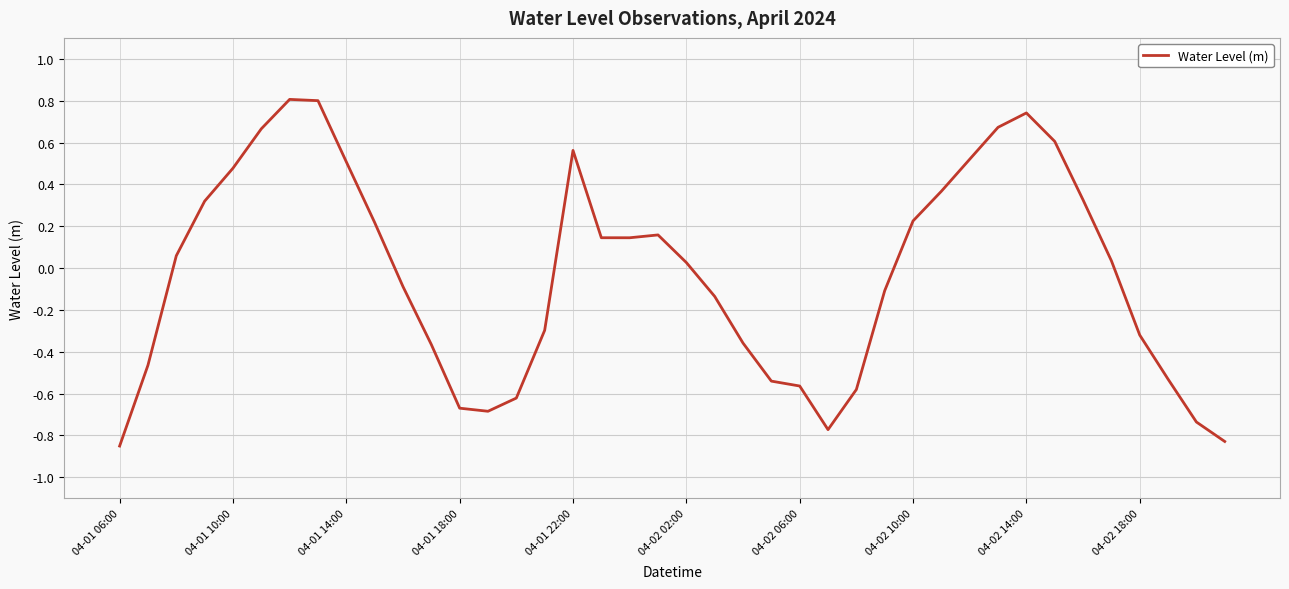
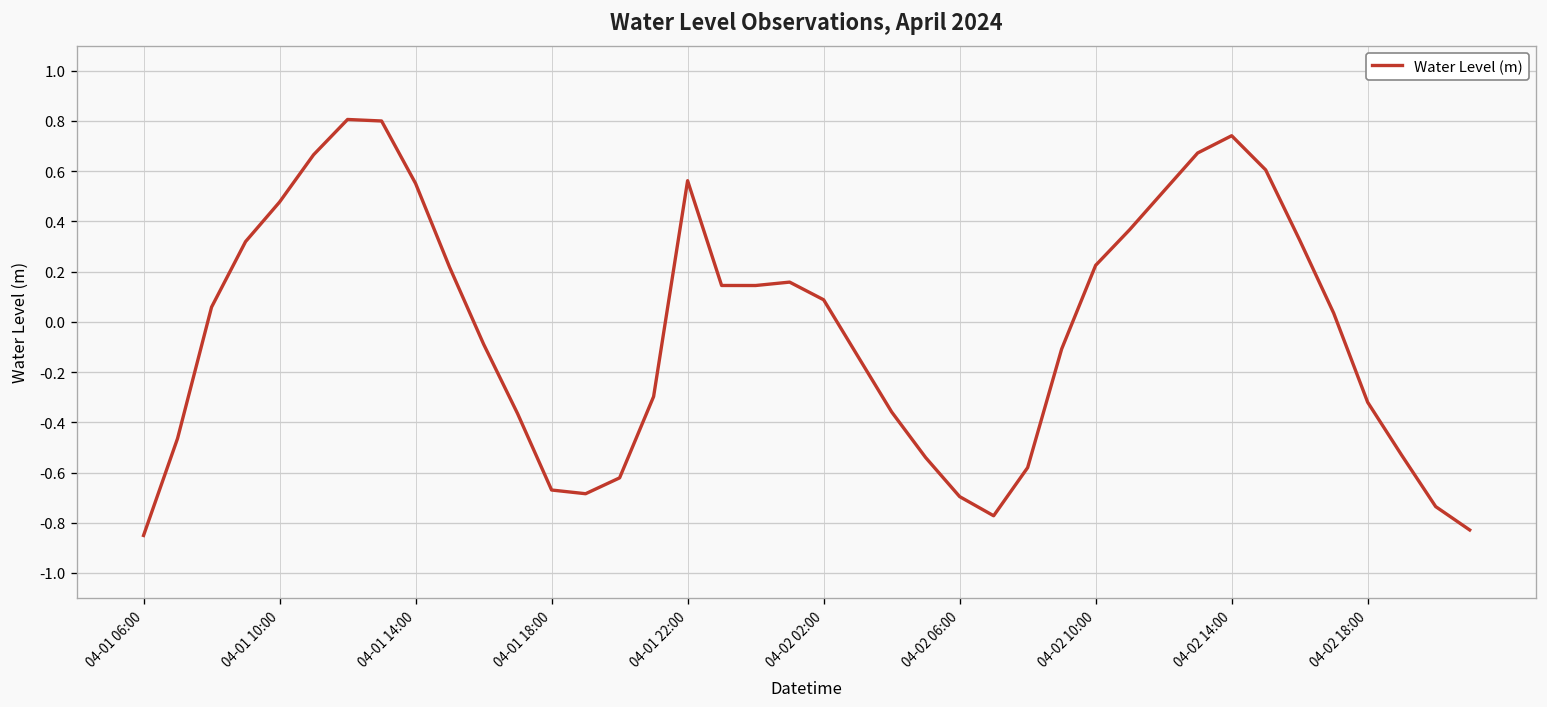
  {
    "04-01 06:00": -0.85,
    "04-01 10:00": 0.48,
-   "04-01 14:00": 0.51,
+   "04-01 14:00": 0.55,
    "04-01 18:00": -0.67,
    "04-01 22:00": 0.56,
-   "04-02 02:00": 0.03,
-   "04-02 06:00": -0.56,
+   "04-02 02:00": 0.09,
+   "04-02 06:00": -0.70,
    "04-02 10:00": 0.23,
    "04-02 14:00": 0.74,
    "04-02 18:00": -0.32
  }
